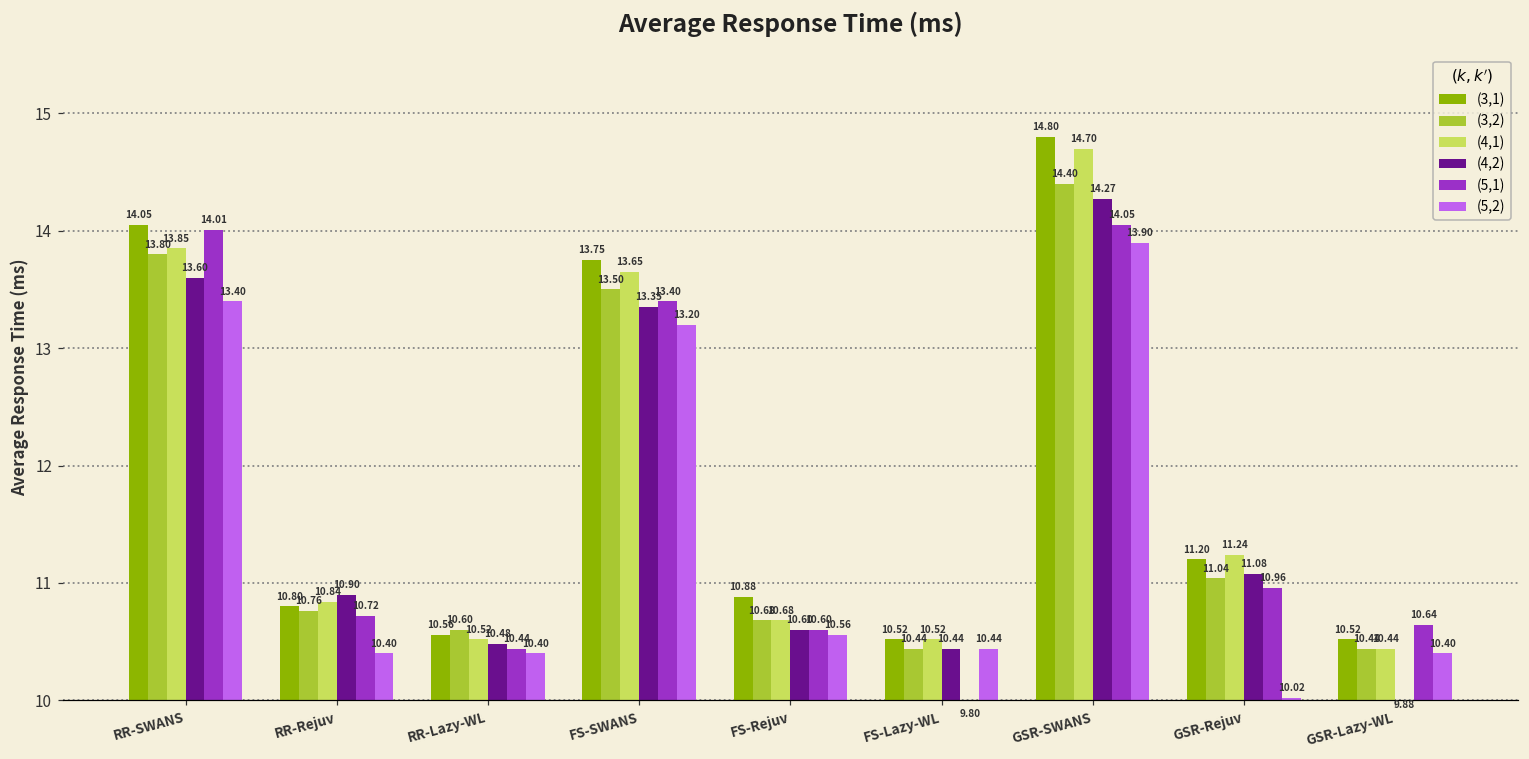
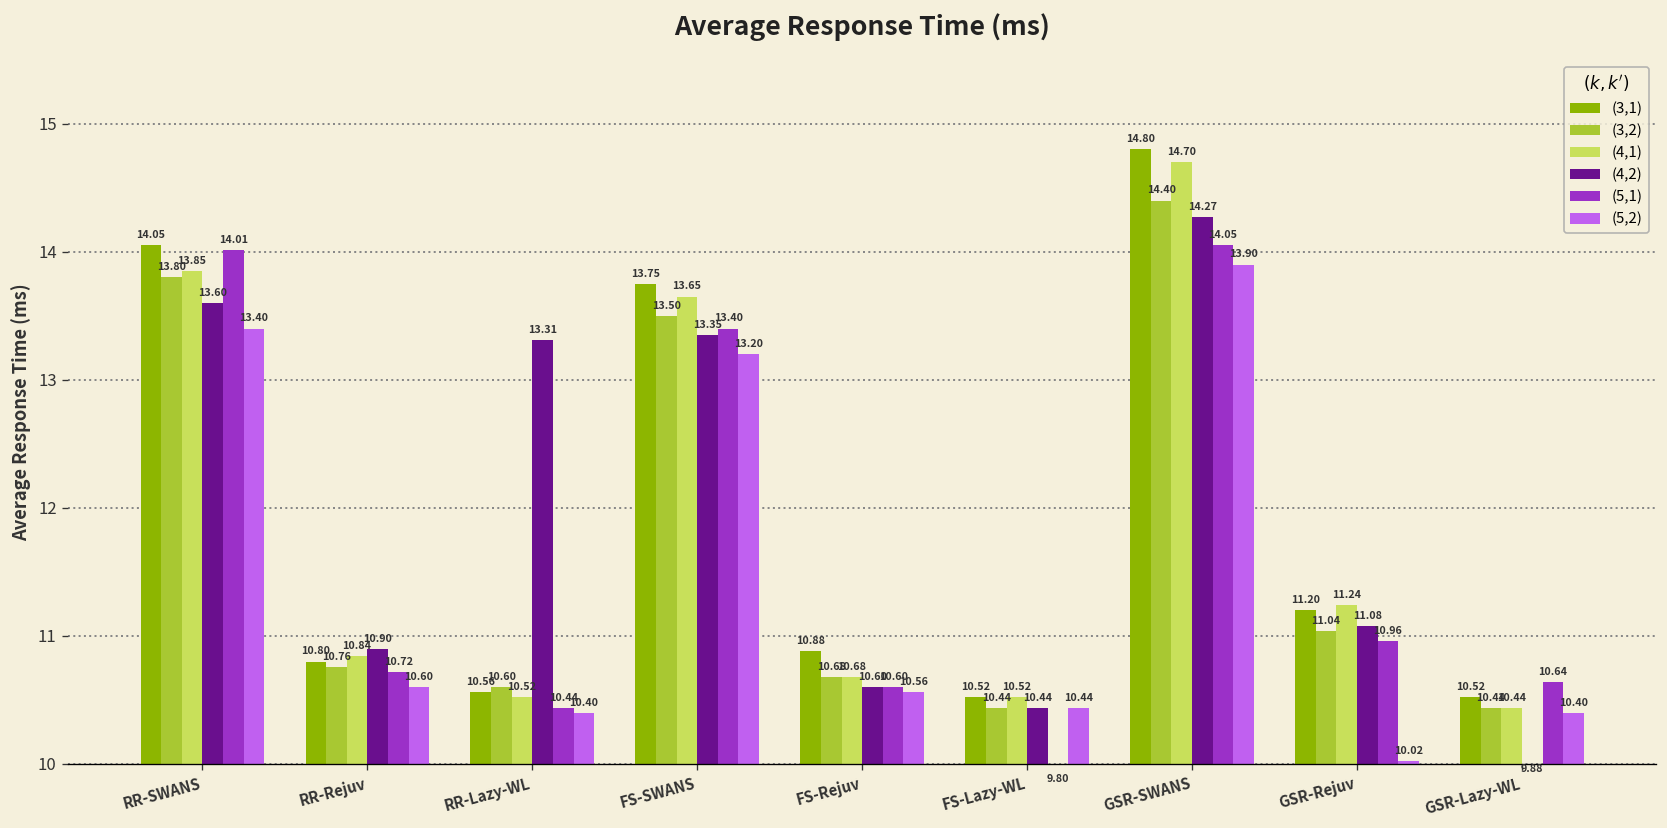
  {
    "(4,2)": {
      "RR-SWANS": 13.60,
      "RR-Rejuv": 10.90,
-     "RR-Lazy-WL": 10.48,
+     "RR-Lazy-WL": 13.31,
      "FS-SWANS": 13.35,
      "FS-Lazy-WL": 10.44,
      "GSR-SWANS": 14.27,
      "GSR-Rejuv": 11.08
    },
    "(5,1)": {
      "RR-SWANS": 14.01,
      "RR-Rejuv": 10.72,
      "FS-SWANS": 13.40,
      "GSR-SWANS": 14.05,
      "GSR-Rejuv": 10.96,
      "GSR-Lazy-WL": 10.64
    },
    "(5,2)": {
      "RR-SWANS": 13.40,
-     "RR-Rejuv": 10.40,
+     "RR-Rejuv": 10.60,
      "FS-SWANS": 13.20,
      "FS-Lazy-WL": 10.44,
      "GSR-SWANS": 13.90,
      "GSR-Rejuv": 10.02,
      "GSR-Lazy-WL": 10.40
    }
  }
